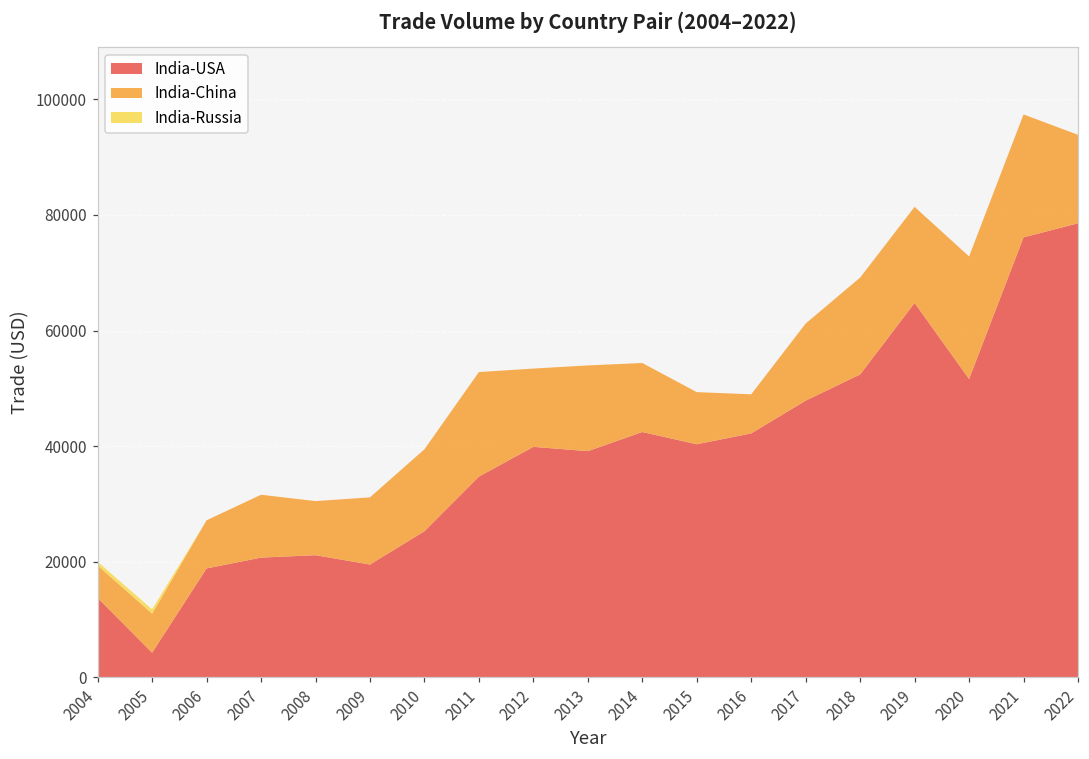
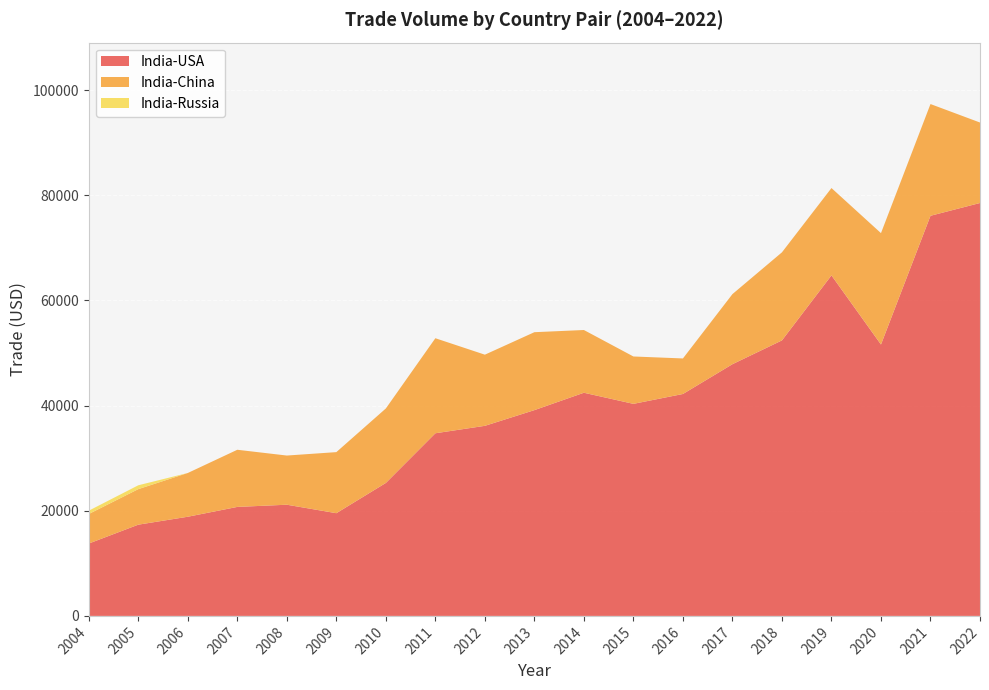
  {
    "India-USA": {
      "2004": 14000,
-     "2005": 4000,
+     "2005": 17000,
      "2006": 19000,
      "2007": 21000,
      "2008": 21000,
      "2009": 20000,
      "2010": 25000,
      "2011": 35000,
-     "2012": 40000,
+     "2012": 36000,
      "2013": 39000,
      "2014": 42000,
      "2015": 40000,
      "2016": 42000,
      "2017": 48000,
      "2018": 52000,
      "2019": 65000,
      "2020": 52000,
      "2021": 76000,
      "2022": 79000
    },
    "India-China": {
      "2004": 6000,
      "2005": 7000
    },
    "India-Russia": {
      "2004": 1000,
      "2005": 1000
    }
  }
